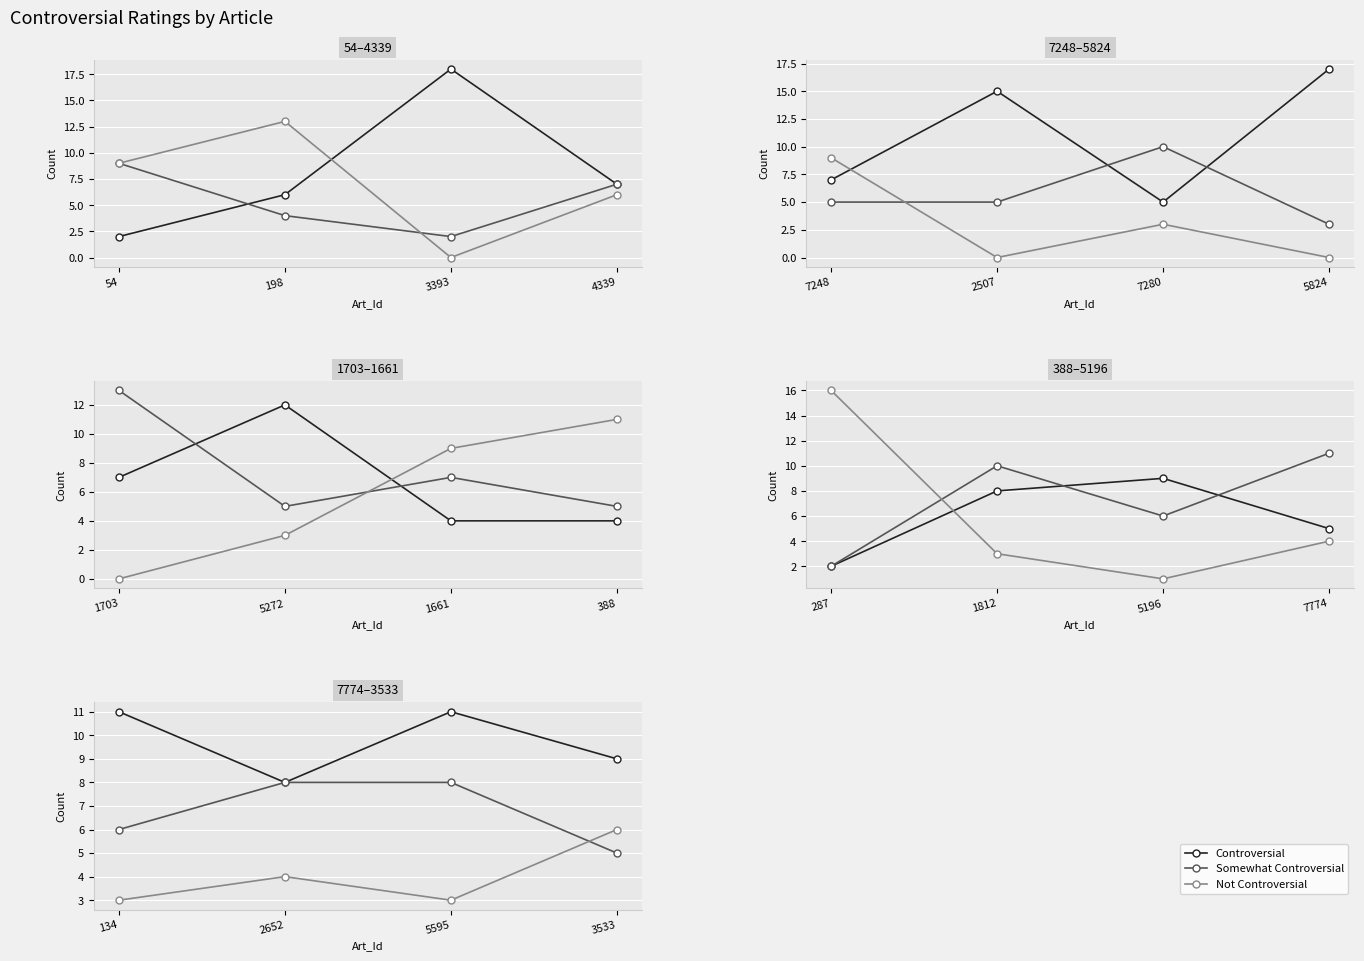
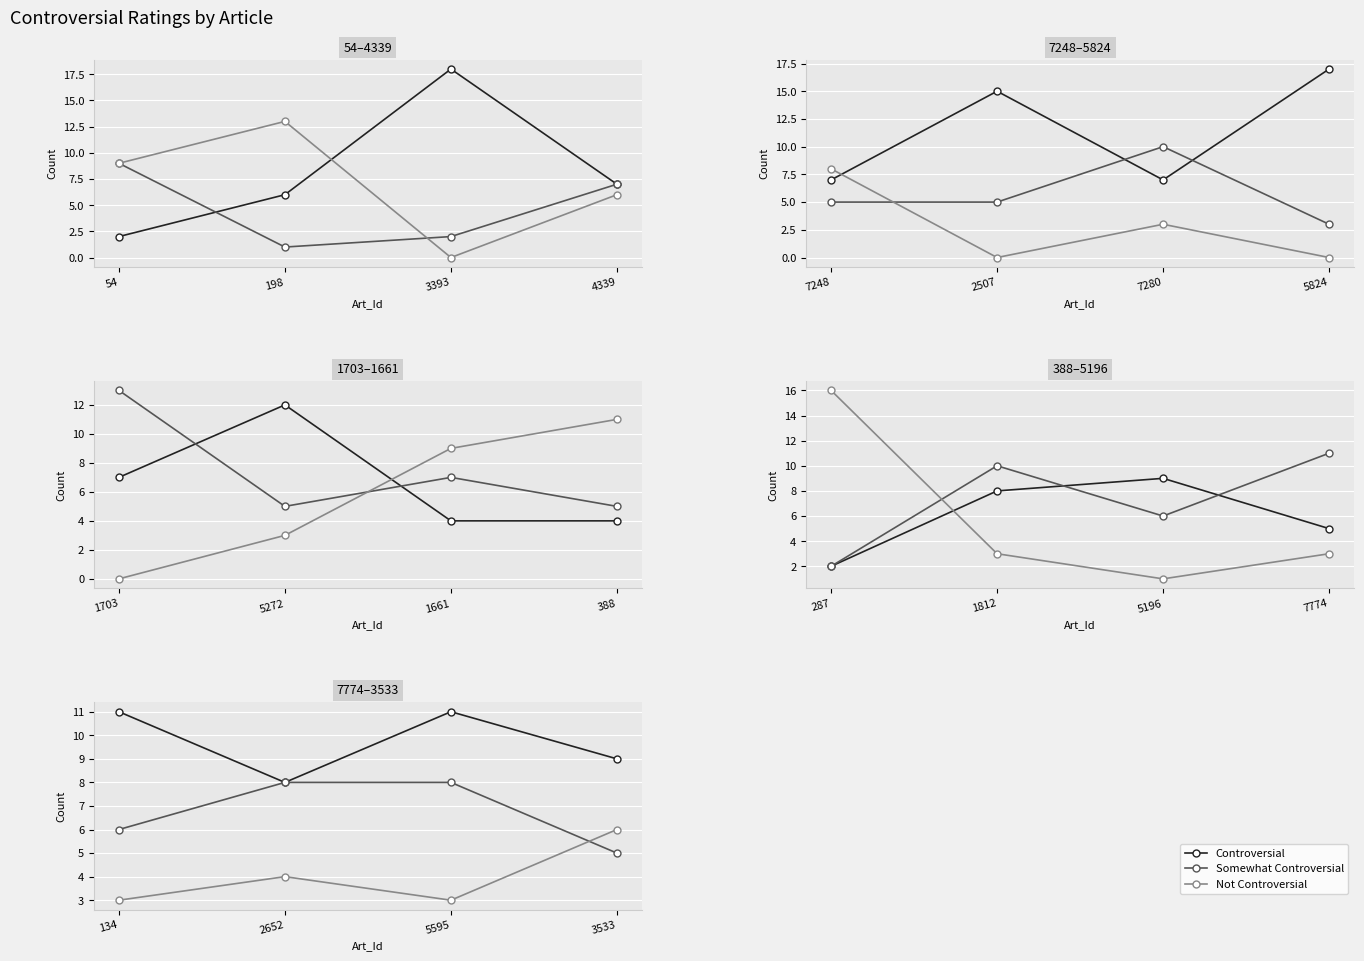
  {
    "54–4339": {
      "Controversial": {
        "54": 2,
        "198": 6,
        "3393": 18
      },
      "Somewhat Controversial": {
-       "198": 4,
+       "198": 1,
        "3393": 2
      },
      "Not Controversial": {
        "198": 13,
        "3393": 0,
        "4339": 6
      }
    },
    "7248–5824": {
      "Controversial": {
        "7248": 7,
        "2507": 15,
-       "7280": 5,
+       "7280": 7,
        "5824": 17
      },
      "Somewhat Controversial": {
        "7248": 5,
        "2507": 5,
        "7280": 10,
        "5824": 3
      },
      "Not Controversial": {
-       "7248": 9,
+       "7248": 8,
        "2507": 0,
        "7280": 3,
        "5824": 0
      }
    },
    "1703–1661": {
      "Controversial": {
        "1703": 7.0,
        "5272": 12.0,
        "1661": 4.0,
        "388": 4.0
      },
      "Somewhat Controversial": {
        "1703": 13.0,
        "5272": 5.0,
        "1661": 7.0,
        "388": 5.0
      },
      "Not Controversial": {
        "1703": 0.0,
        "5272": 3.0,
        "1661": 9.0,
        "388": 11.0
      }
    },
    "388–5196": {
      "Controversial": {
        "1812": 8,
        "5196": 9,
        "7774": 5
      },
      "Somewhat Controversial": {
        "1812": 10,
        "5196": 6,
        "7774": 11
      },
      "Not Controversial": {
        "287": 16,
        "1812": 3,
        "5196": 1,
-       "7774": 4
+       "7774": 3
      }
    },
    "7774–3533": {
      "Controversial": {
        "134": 11.0,
        "5595": 11.0,
        "3533": 9.0
      },
      "Somewhat Controversial": {
        "134": 6.0,
        "5595": 8.0,
        "3533": 5.0
      },
      "Not Controversial": {
        "134": 3.0,
        "2652": 4.0,
        "5595": 3.0,
        "3533": 6.0
      }
    }
  }
